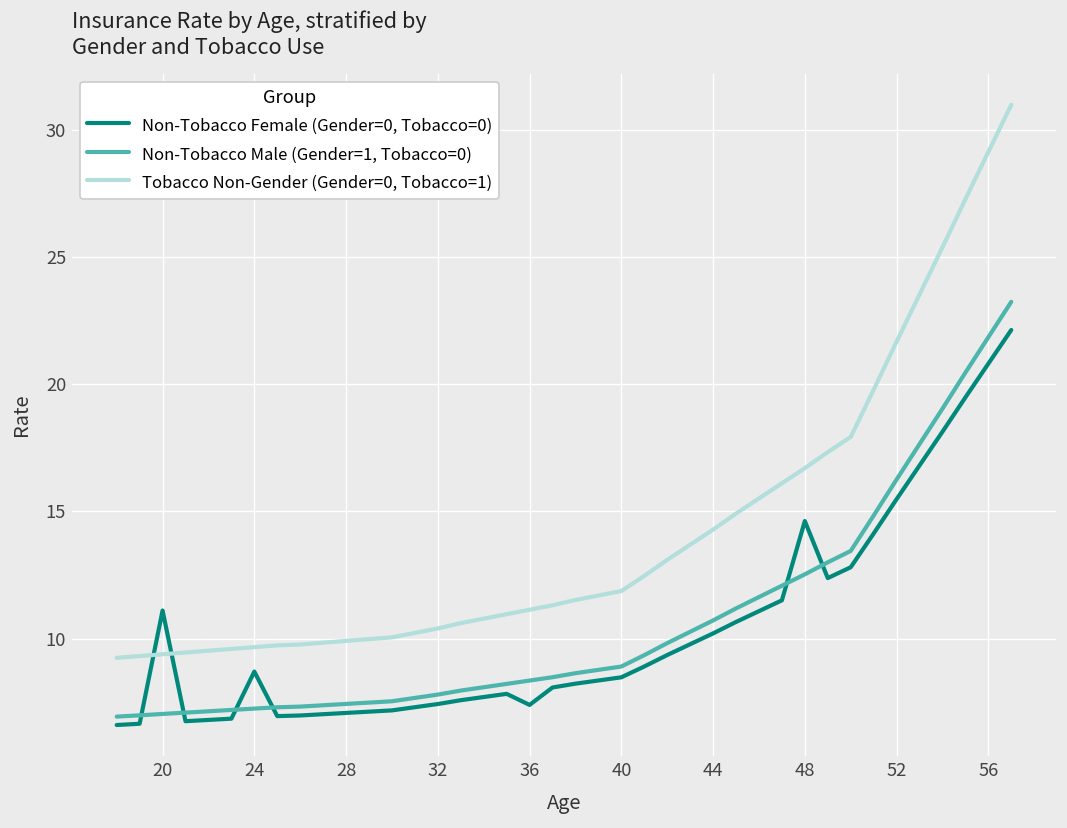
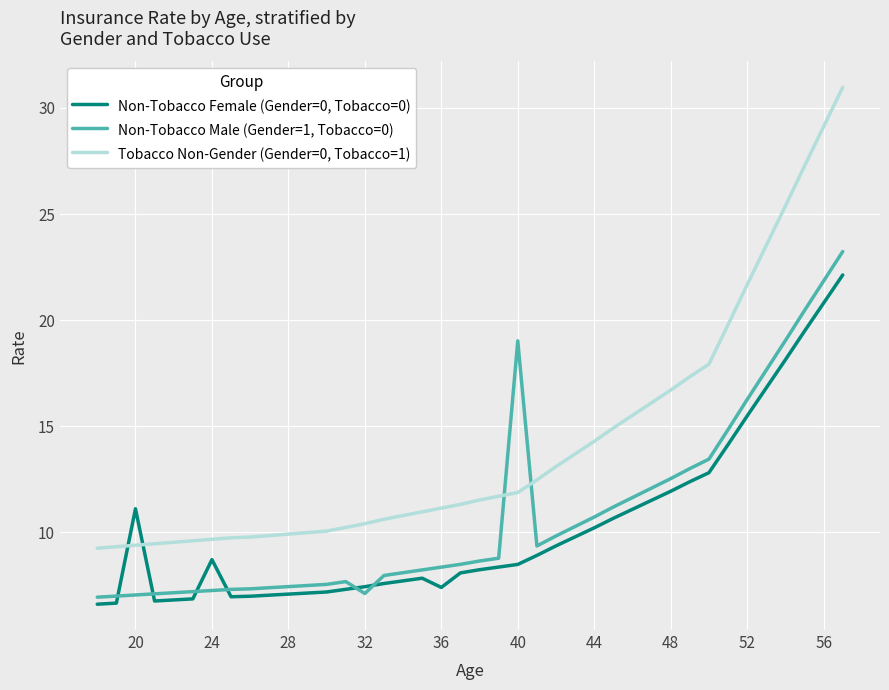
  {
    "Non-Tobacco Female (Gender=0, Tobacco=0)": {
      "20": 11.1,
      "24": 8.7,
      "28": 7.1,
      "32": 7.4,
      "36": 7.4,
      "40": 8.5,
      "44": 10.2,
-     "48": 14.6,
+     "48": 11.9,
      "52": 15.5,
      "56": 20.8
    },
    "Non-Tobacco Male (Gender=1, Tobacco=0)": {
      "20": 7.0,
      "24": 7.2,
      "28": 7.4,
-     "32": 7.8,
+     "32": 7.1,
      "36": 8.3,
-     "40": 8.9,
+     "40": 19.0,
      "44": 10.7,
      "48": 12.5,
      "52": 16.2,
      "56": 21.8
    },
    "Tobacco Non-Gender (Gender=0, Tobacco=1)": {
      "20": 9.4,
      "24": 9.7,
      "28": 9.9,
      "32": 10.4,
      "36": 11.1,
      "40": 11.9,
      "44": 14.3,
      "48": 16.7,
      "52": 21.7,
      "56": 29.1
    }
  }
